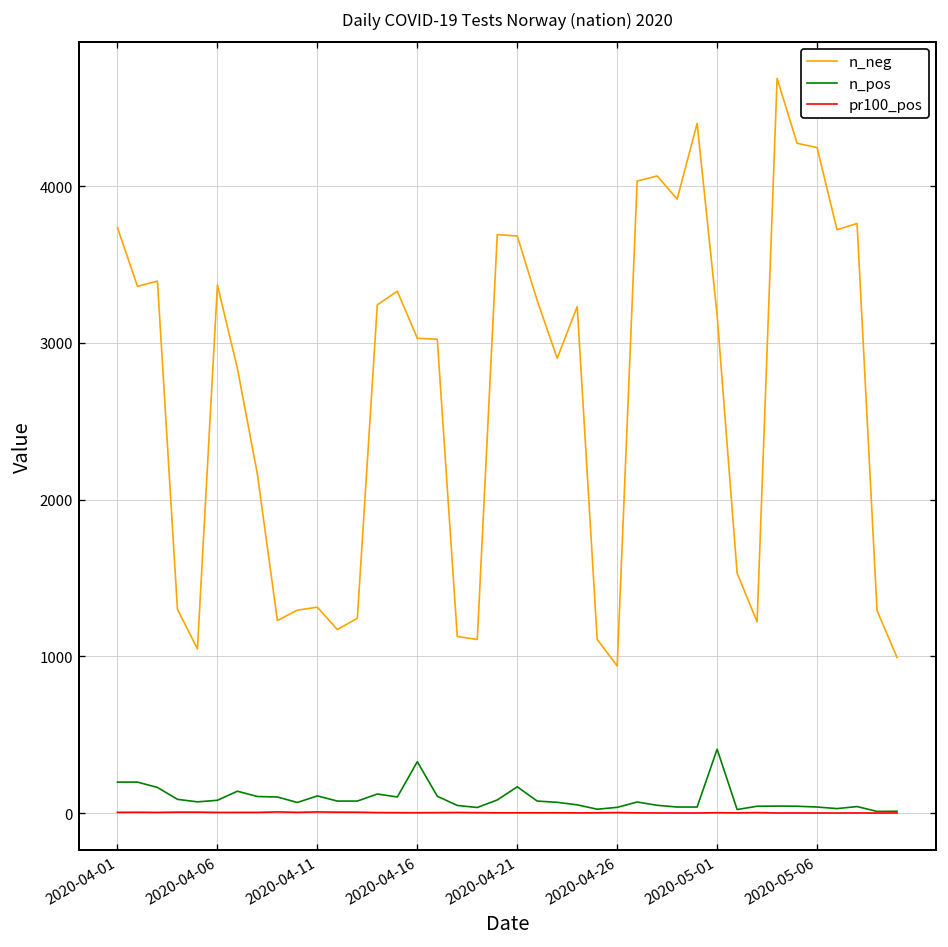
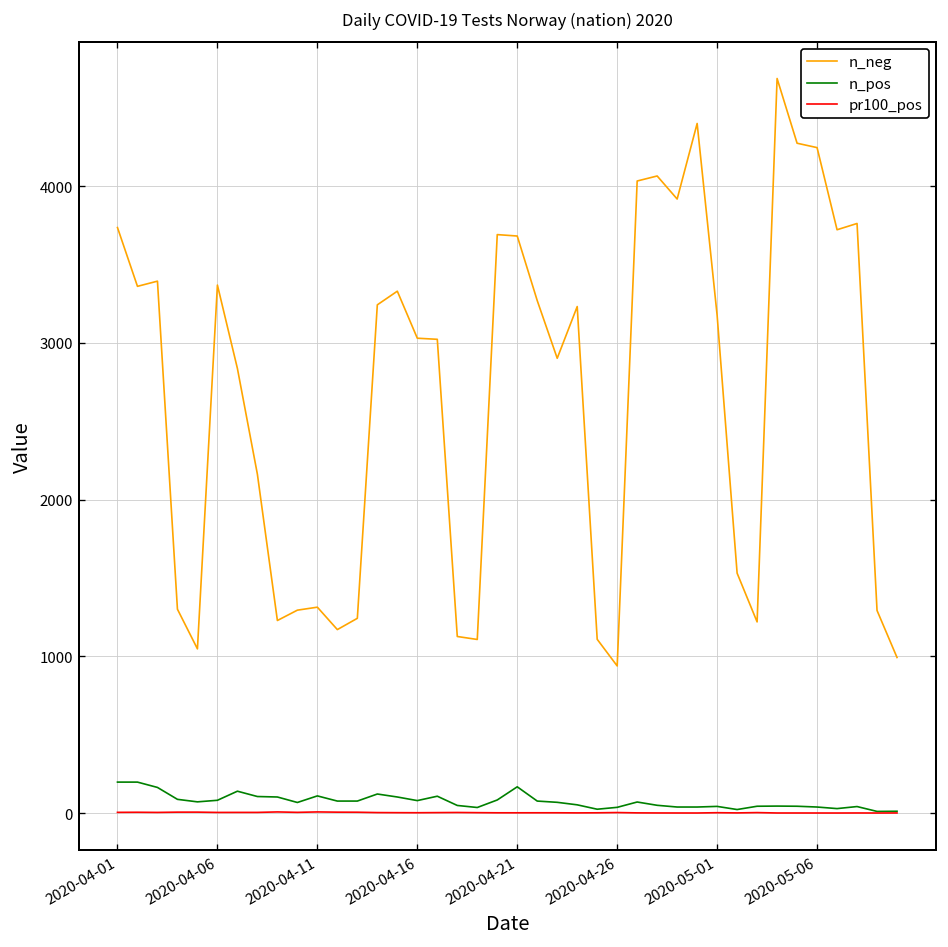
  {
    "n_neg": {
      "2020-04-01": 3740,
      "2020-04-06": 3370,
      "2020-04-11": 1310,
      "2020-04-16": 3030,
      "2020-04-21": 3680,
      "2020-04-26": 940,
      "2020-05-01": 3180,
      "2020-05-06": 4250
    },
    "n_pos": {
      "2020-04-01": 200,
      "2020-04-06": 80,
      "2020-04-11": 110,
-     "2020-04-16": 330,
+     "2020-04-16": 80,
      "2020-04-21": 170,
      "2020-04-26": 40,
-     "2020-05-01": 410,
+     "2020-05-01": 40,
      "2020-05-06": 40
    },
    "pr100_pos": {
      "2020-04-01": 10,
      "2020-04-06": 0,
      "2020-04-11": 10,
      "2020-04-16": 0,
      "2020-04-21": 0,
      "2020-04-26": 0,
      "2020-05-01": 0,
      "2020-05-06": 0
    }
  }
